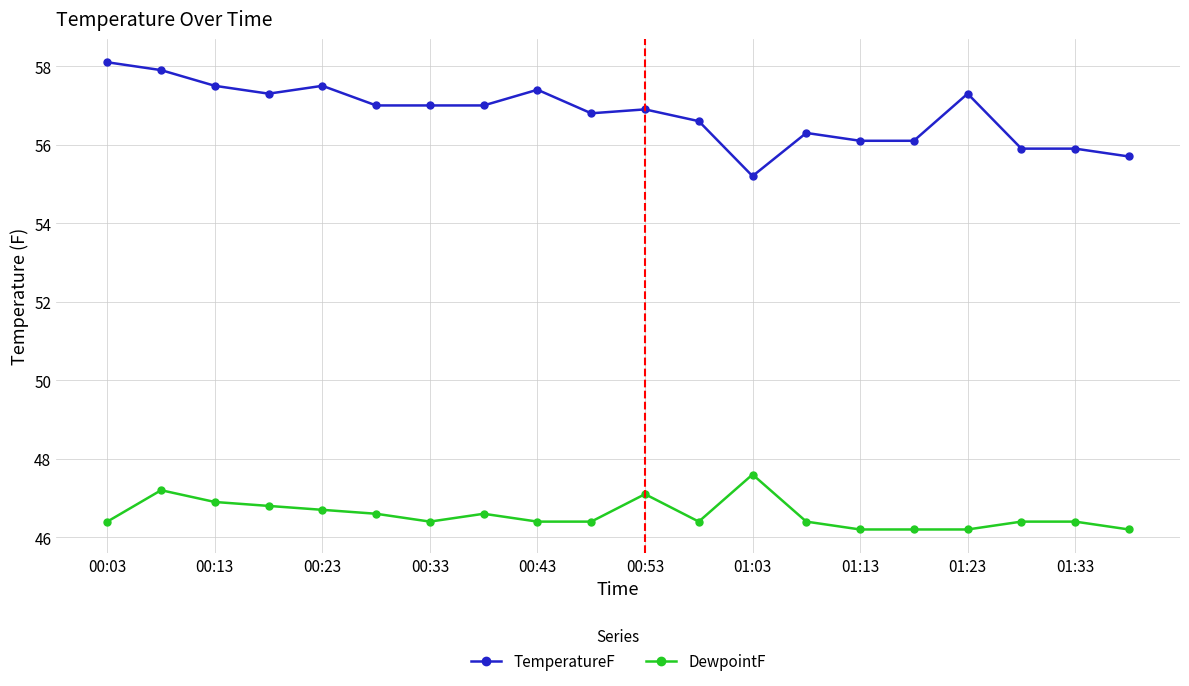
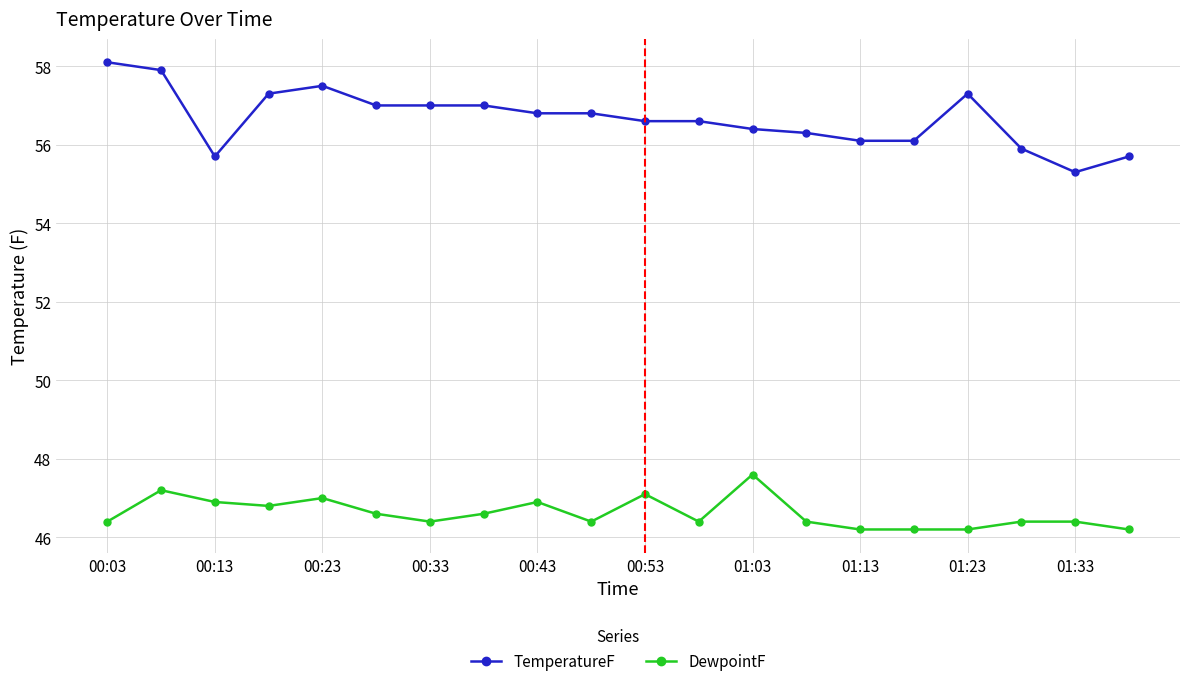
  {
    "TemperatureF": {
      "00:03": 58.1,
-     "00:13": 57.5,
+     "00:13": 55.7,
      "00:23": 57.5,
      "00:33": 57.0,
-     "00:43": 57.4,
-     "00:53": 56.9,
-     "01:03": 55.2,
+     "00:43": 56.8,
+     "00:53": 56.6,
+     "01:03": 56.4,
      "01:13": 56.1,
      "01:23": 57.3,
-     "01:33": 55.9
+     "01:33": 55.3
    },
    "DewpointF": {
      "00:03": 46.4,
      "00:13": 46.9,
-     "00:23": 46.7,
+     "00:23": 47.0,
      "00:33": 46.4,
-     "00:43": 46.4,
+     "00:43": 46.9,
      "00:53": 47.1,
      "01:03": 47.6,
      "01:13": 46.2,
      "01:23": 46.2,
      "01:33": 46.4
    }
  }
